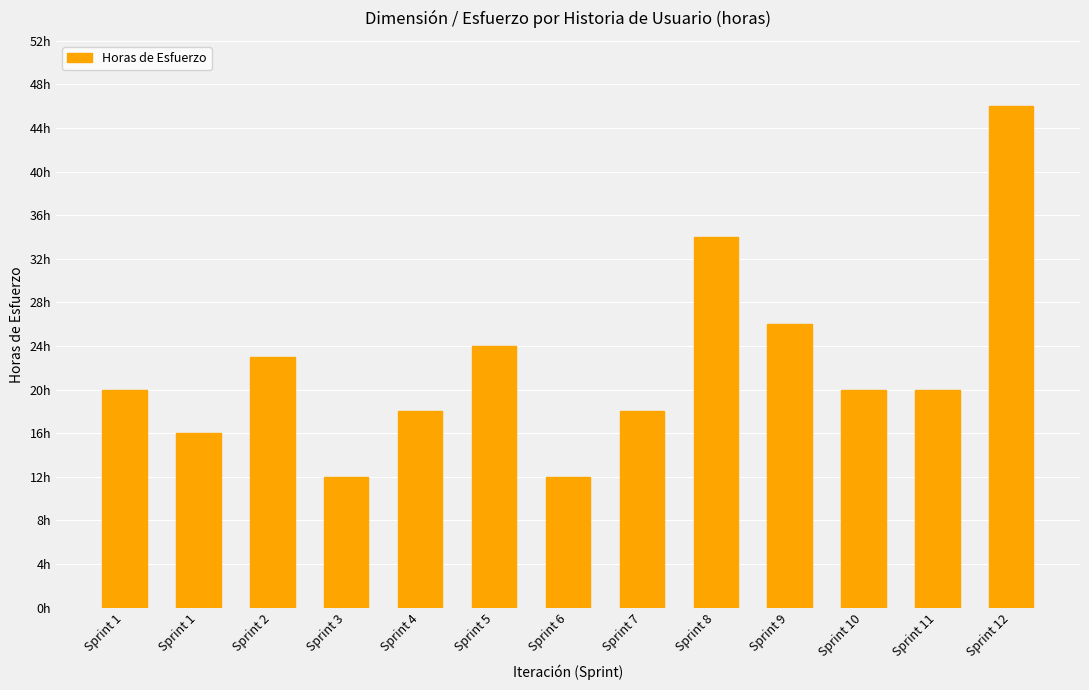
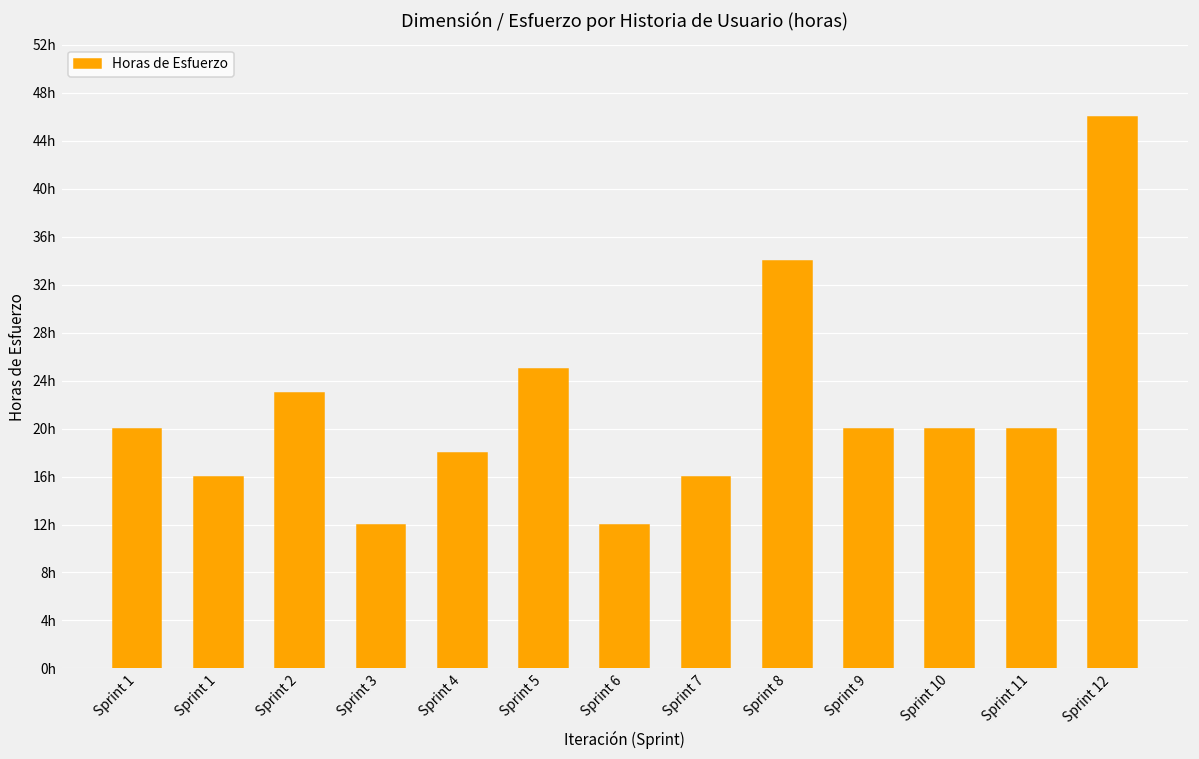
  {
    "Sprint 2": "23h",
    "Sprint 3": "12h",
    "Sprint 4": "18h",
-   "Sprint 5": "24h",
+   "Sprint 5": "25h",
    "Sprint 6": "12h",
-   "Sprint 7": "18h",
+   "Sprint 7": "16h",
    "Sprint 8": "34h",
-   "Sprint 9": "26h",
+   "Sprint 9": "20h",
    "Sprint 10": "20h",
    "Sprint 11": "20h",
    "Sprint 12": "46h"
  }
